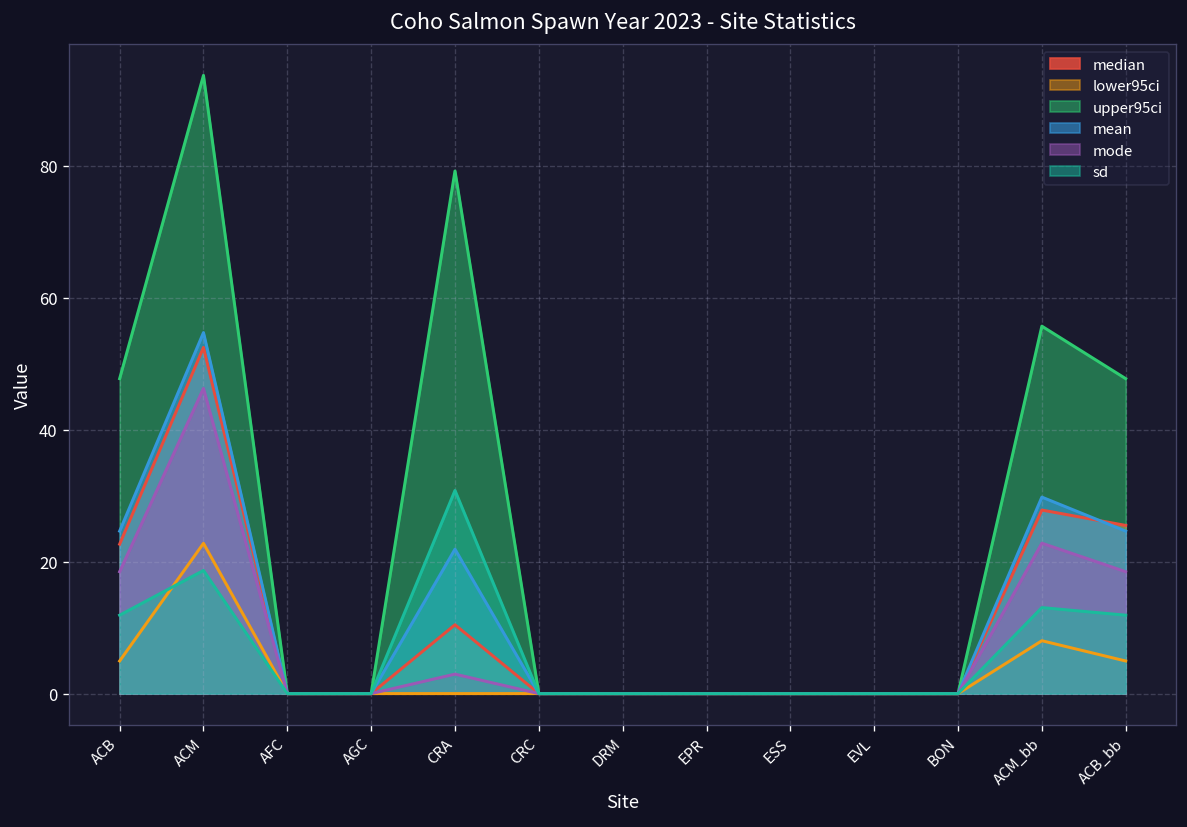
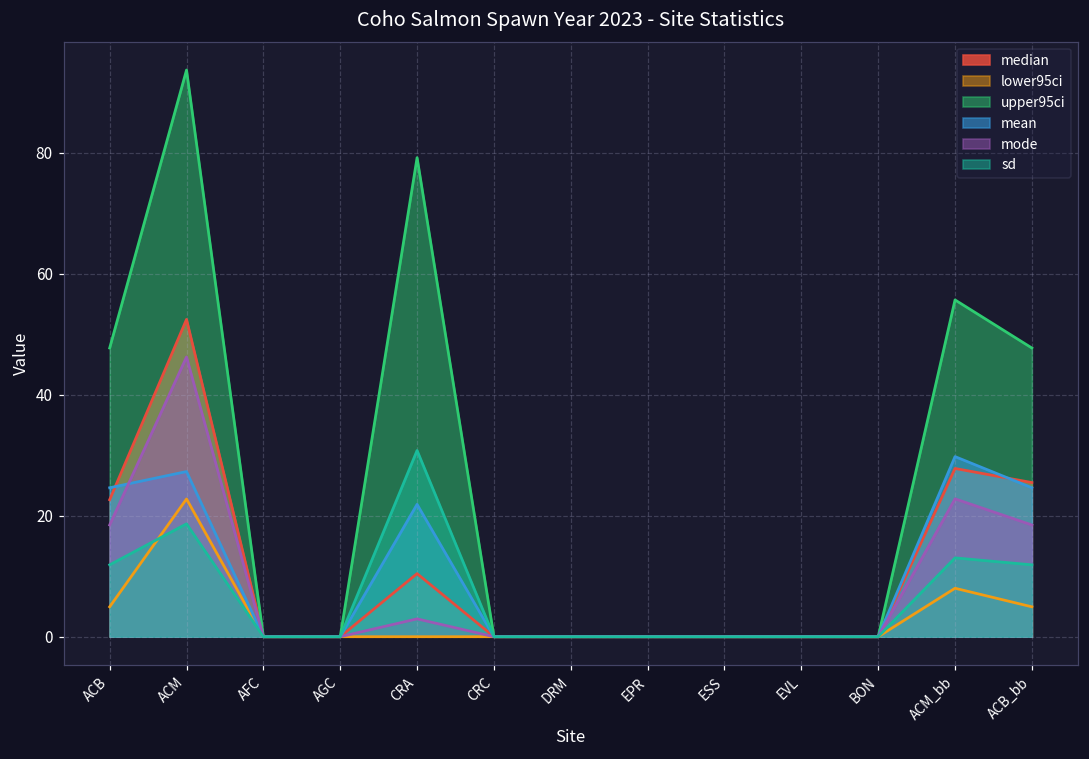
  {
    "median": {
      "ACB": 23,
      "ACM": 52,
      "CRA": 10,
      "ACM_bb": 28,
      "ACB_bb": 25
    },
    "lower95ci": {
      "ACB": 5,
      "ACM": 23,
      "CRA": 0,
      "ACM_bb": 8,
      "ACB_bb": 5
    },
    "mean": {
      "ACB": 25,
-     "ACM": 55,
+     "ACM": 27,
      "CRA": 22,
      "ACM_bb": 30,
      "ACB_bb": 25
    },
    "mode": {
      "ACB": 18,
      "ACM": 46,
      "CRA": 3,
      "ACM_bb": 23,
      "ACB_bb": 18
    }
  }
